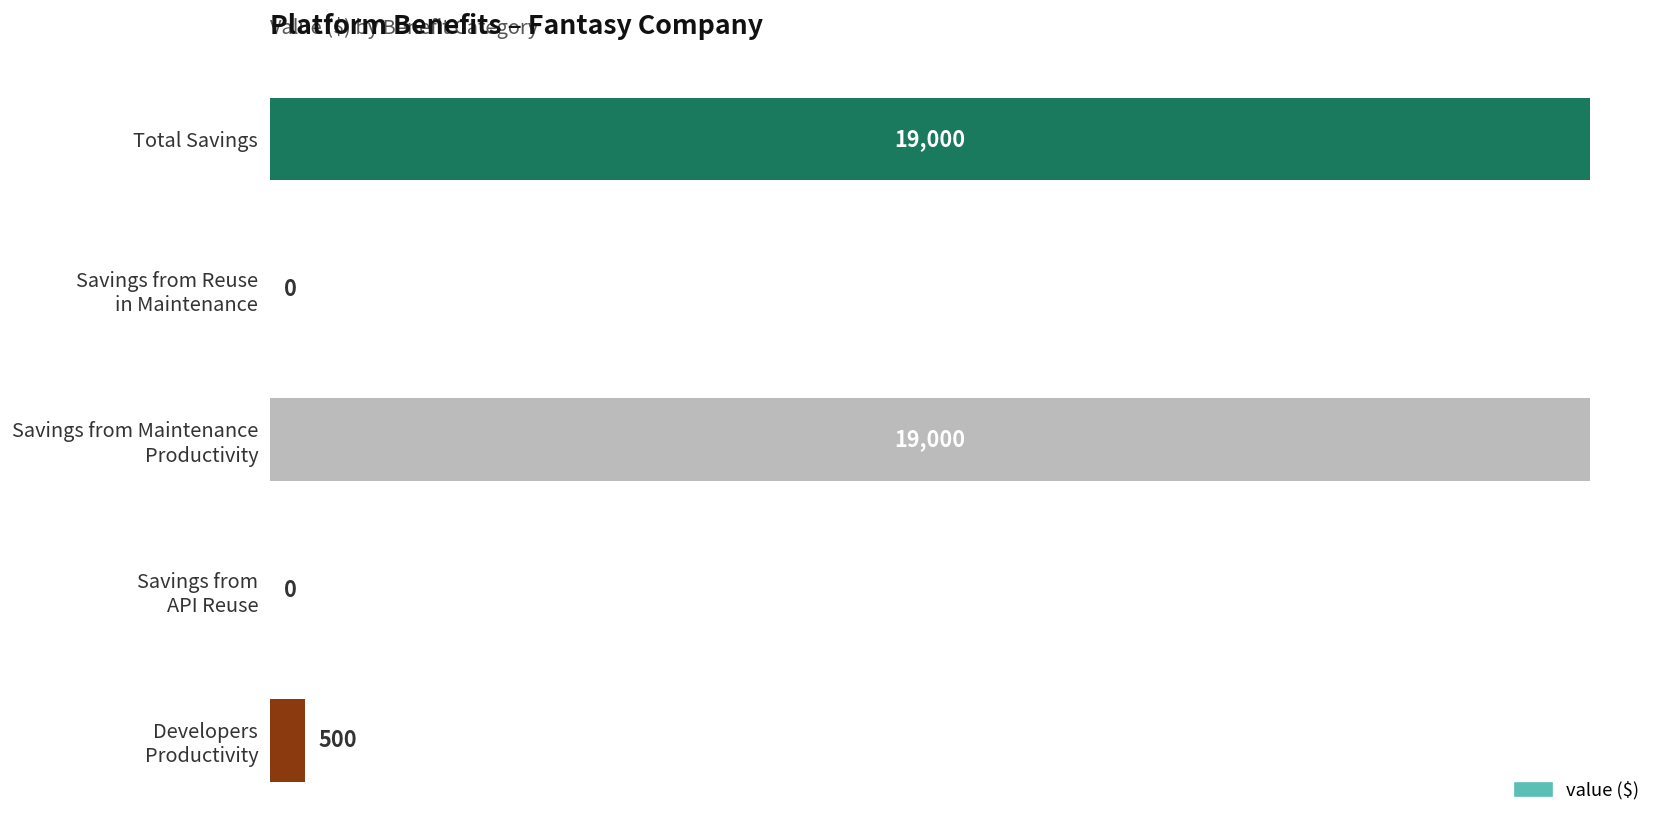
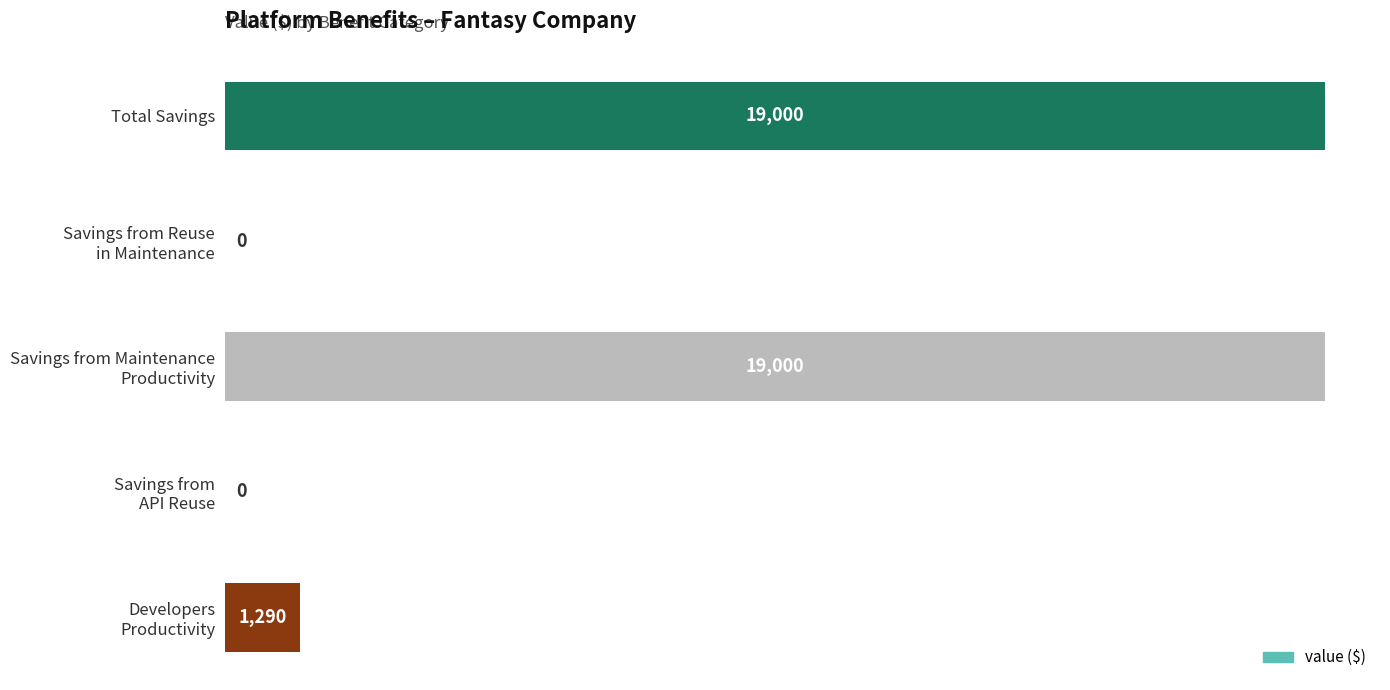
  {
    "Total Savings": "19,000",
    "Savings from Reuse in Maintenance": "0",
    "Savings from Maintenance Productivity": "19,000",
    "Savings from API Reuse": "0",
-   "Developers Productivity": "500"
+   "Developers Productivity": "1,290"
  }
